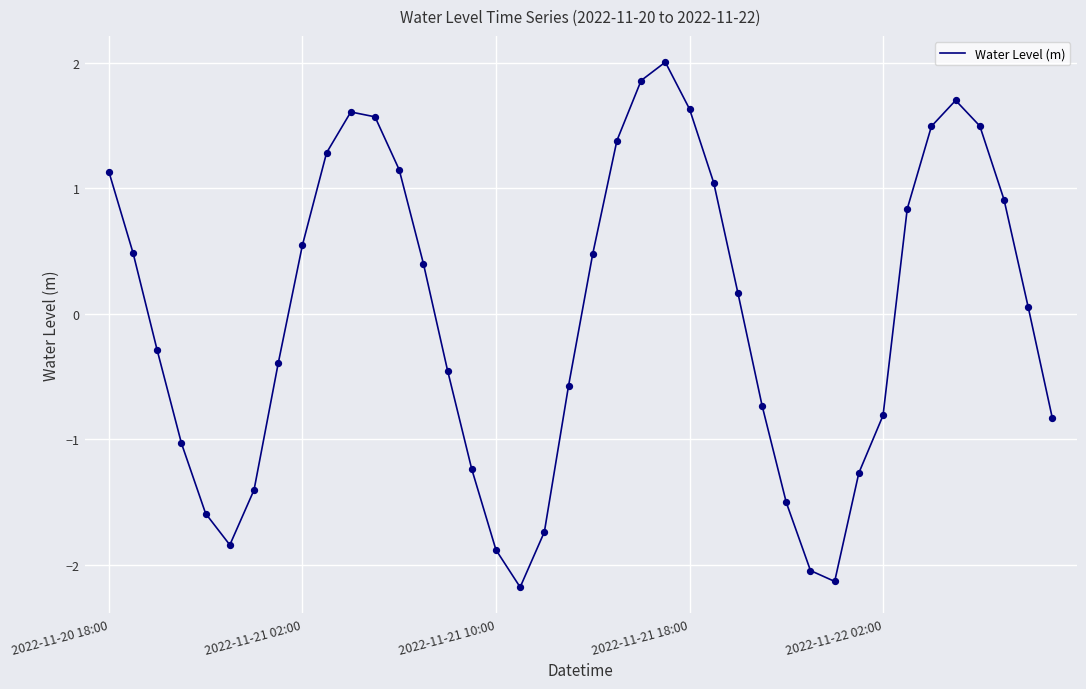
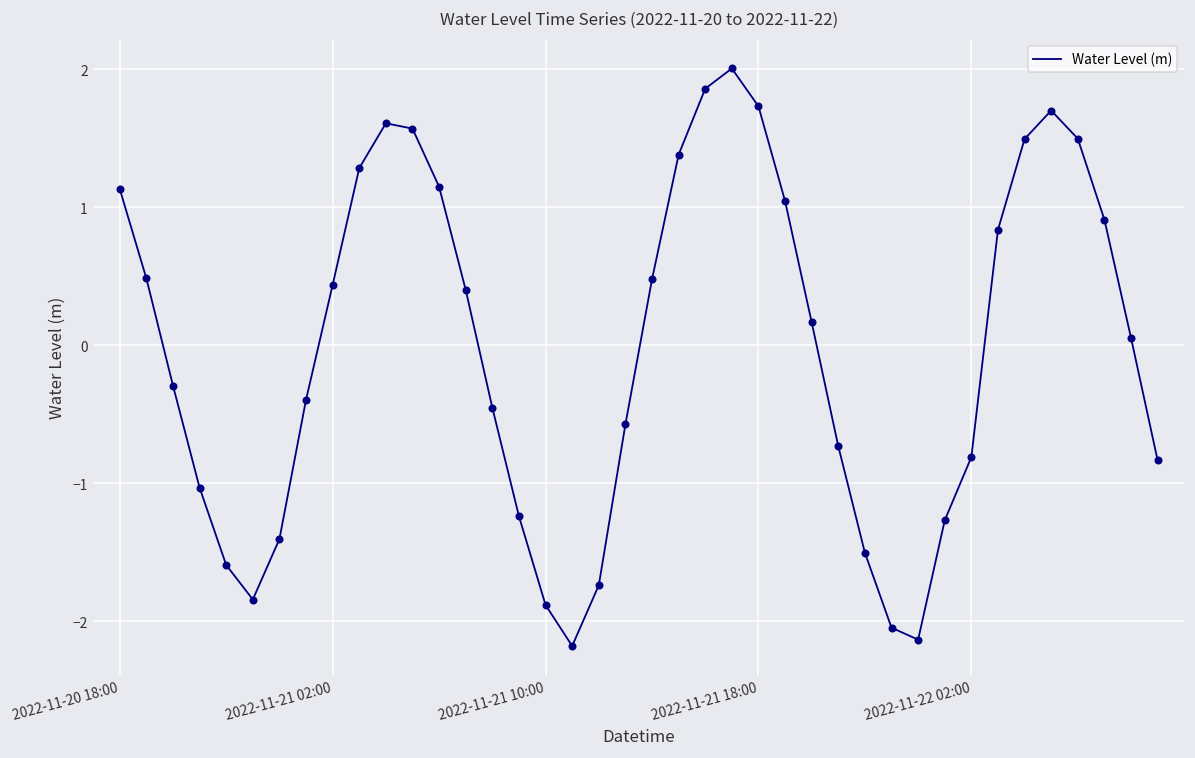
  {
    "2022-11-20 18:00": 1.13,
-   "2022-11-21 02:00": 0.55,
+   "2022-11-21 02:00": 0.44,
    "2022-11-21 10:00": -1.88,
-   "2022-11-21 18:00": 1.63,
+   "2022-11-21 18:00": 1.73,
    "2022-11-22 02:00": -0.81
  }
